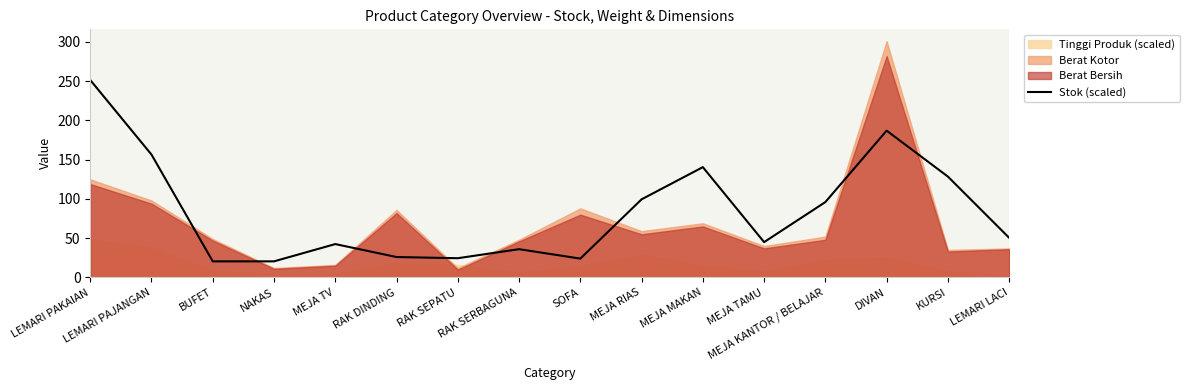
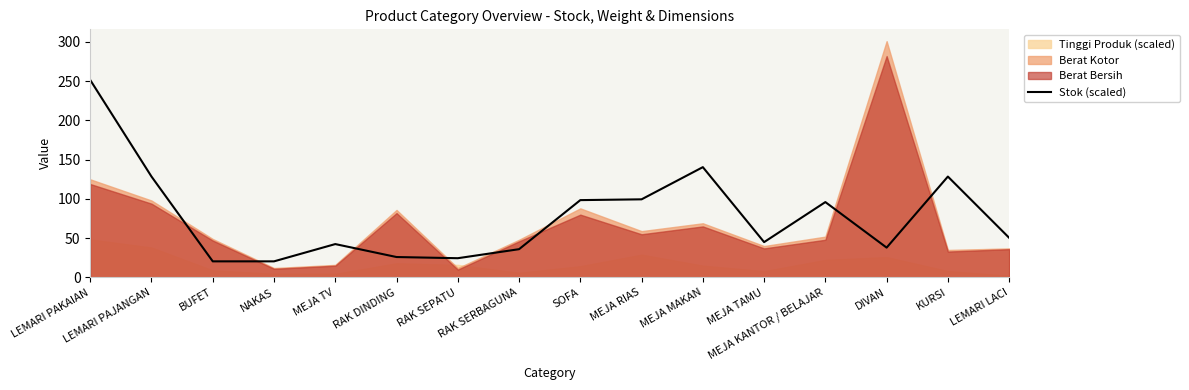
  {
    "Stok (scaled)": {
      "LEMARI PAKAIAN": 250,
-     "LEMARI PAJANGAN": 160,
+     "LEMARI PAJANGAN": 130,
      "BUFET": 20,
      "NAKAS": 20,
      "MEJA TV": 40,
      "RAK DINDING": 30,
      "RAK SEPATU": 20,
      "RAK SERBAGUNA": 40,
-     "SOFA": 20,
+     "SOFA": 100,
      "MEJA RIAS": 100,
      "MEJA MAKAN": 140,
      "MEJA TAMU": 50,
      "MEJA KANTOR / BELAJAR": 100,
-     "DIVAN": 190,
+     "DIVAN": 40,
      "KURSI": 130,
      "LEMARI LACI": 50
    },
    "Tinggi Produk (scaled)": {
      "LEMARI PAKAIAN": 50,
      "LEMARI PAJANGAN": 40,
      "BUFET": 10,
      "NAKAS": 0,
      "MEJA TV": 0,
      "RAK DINDING": 20,
      "RAK SEPATU": 20,
      "RAK SERBAGUNA": 10,
      "SOFA": 10,
      "MEJA RIAS": 30,
      "MEJA MAKAN": 20,
      "MEJA TAMU": 10,
      "MEJA KANTOR / BELAJAR": 20,
      "DIVAN": 30,
      "KURSI": 10
    },
    "Berat Kotor": {
      "LEMARI PAKAIAN": 130,
      "LEMARI PAJANGAN": 100,
      "RAK DINDING": 90,
      "SOFA": 90,
      "MEJA RIAS": 60,
      "MEJA MAKAN": 70,
      "MEJA KANTOR / BELAJAR": 50,
      "DIVAN": 300
    },
    "Berat Bersih": {
      "LEMARI PAKAIAN": 120,
      "LEMARI PAJANGAN": 90,
      "RAK DINDING": 80,
      "SOFA": 80,
      "MEJA RIAS": 60,
      "MEJA MAKAN": 70,
      "MEJA KANTOR / BELAJAR": 50,
      "DIVAN": 280
    }
  }
